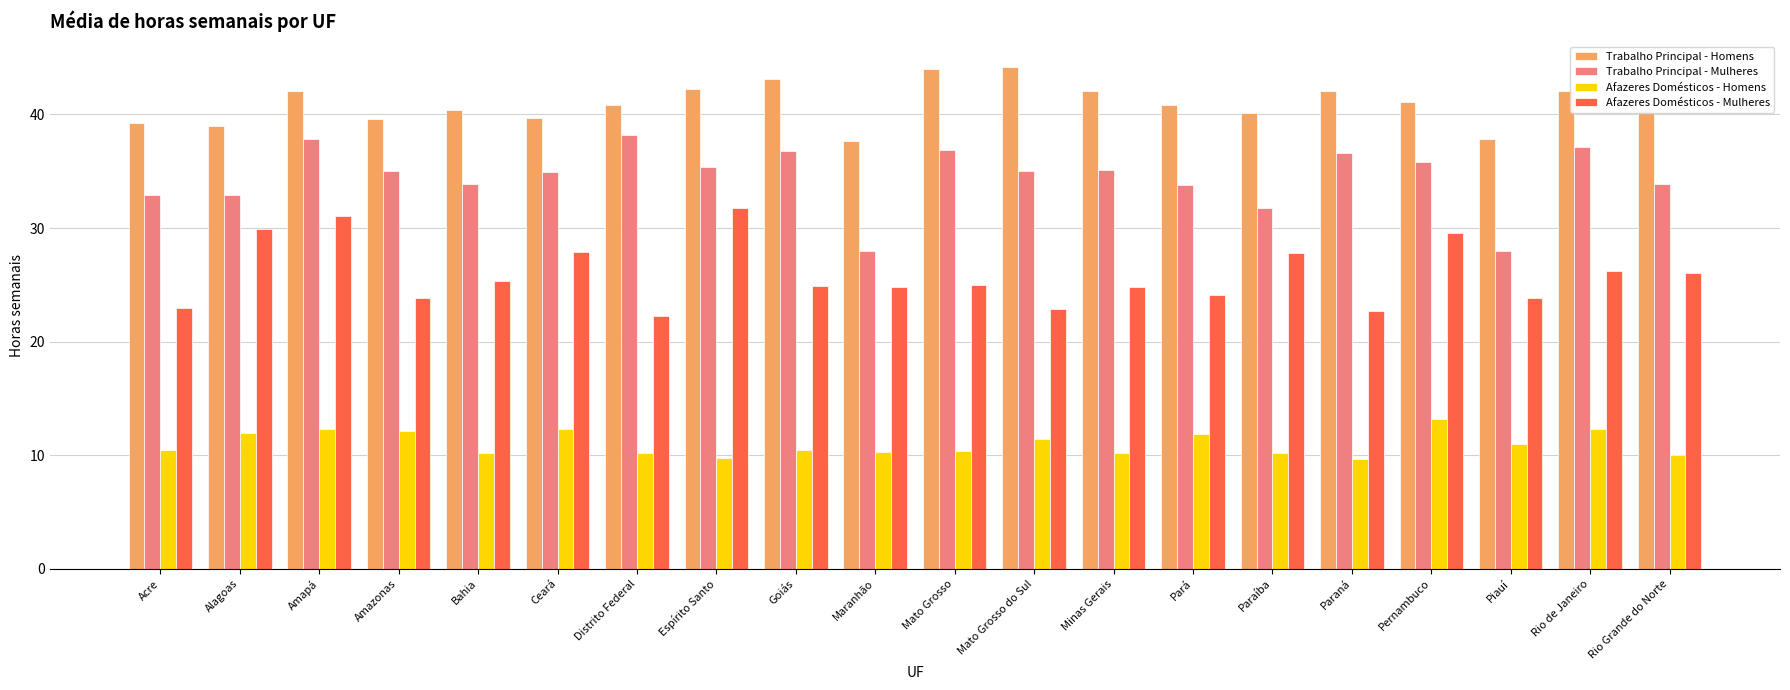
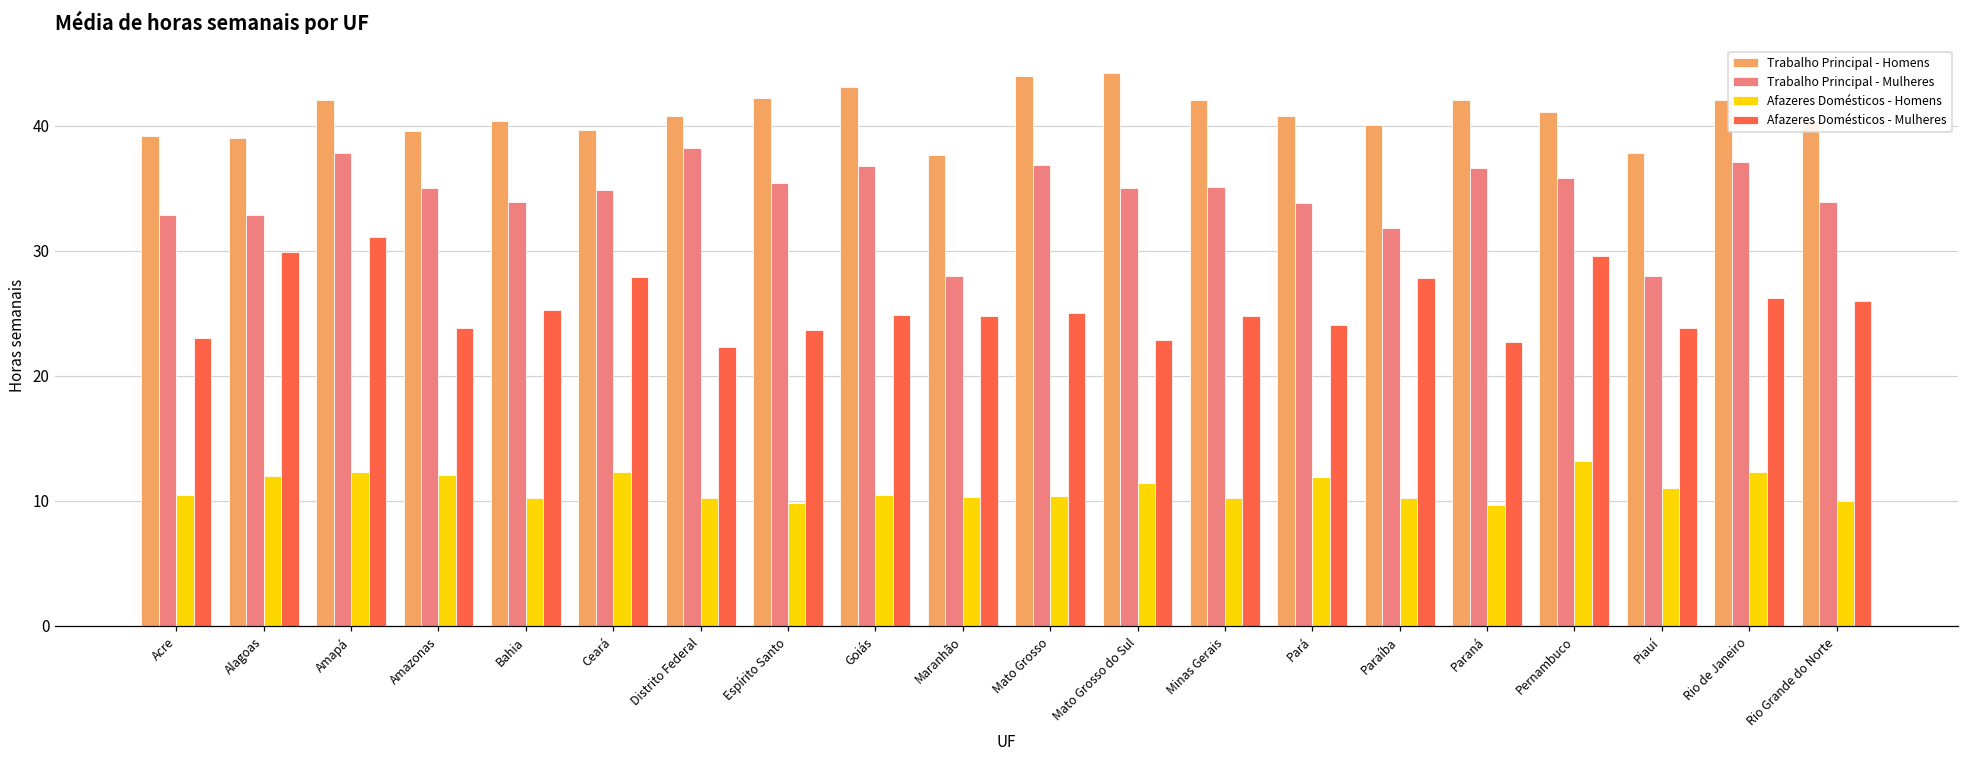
  {
    "Afazeres Domésticos - Homens": {
      "Acre": 10.5,
      "Alagoas": 12.0,
      "Amapá": 12.3,
      "Amazonas": 12.1,
      "Bahia": 10.2,
      "Ceará": 12.3,
      "Distrito Federal": 10.2,
      "Espírito Santo": 9.8,
      "Goiás": 10.5,
      "Maranhão": 10.3,
      "Mato Grosso": 10.4,
      "Mato Grosso do Sul": 11.4,
      "Minas Gerais": 10.2,
      "Pará": 11.9,
      "Paraíba": 10.2,
      "Paraná": 9.7,
      "Pernambuco": 13.2,
      "Piauí": 11.0,
      "Rio de Janeiro": 12.3,
      "Rio Grande do Norte": 10.0
    },
    "Afazeres Domésticos - Mulheres": {
      "Acre": 23.0,
      "Alagoas": 29.9,
      "Amapá": 31.1,
      "Amazonas": 23.8,
      "Bahia": 25.3,
      "Ceará": 27.9,
      "Distrito Federal": 22.3,
-     "Espírito Santo": 31.8,
+     "Espírito Santo": 23.7,
      "Goiás": 24.9,
      "Maranhão": 24.8,
      "Mato Grosso": 25.0,
      "Mato Grosso do Sul": 22.9,
      "Minas Gerais": 24.8,
      "Pará": 24.1,
      "Paraíba": 27.8,
      "Paraná": 22.7,
      "Pernambuco": 29.6,
      "Piauí": 23.8,
      "Rio de Janeiro": 26.2,
      "Rio Grande do Norte": 26.0
    }
  }
